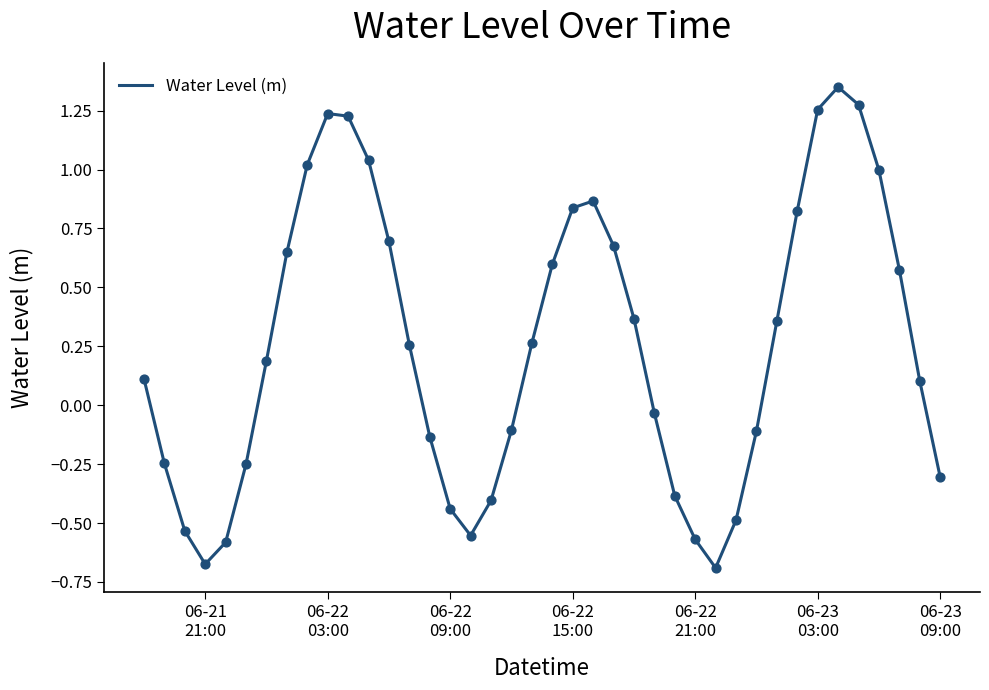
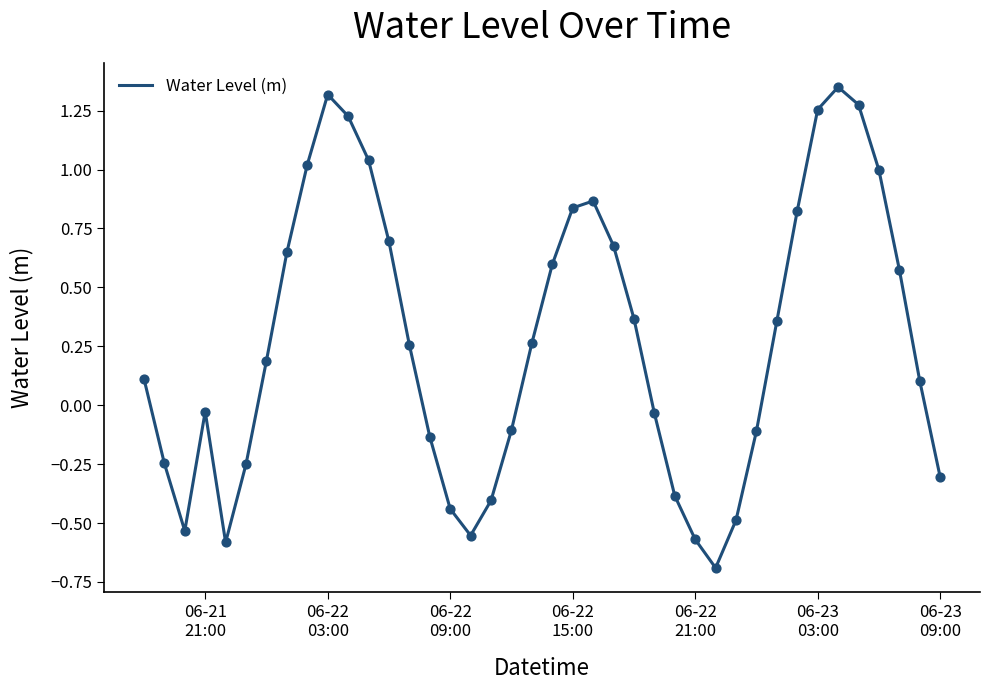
  {
-   "06-21 21:00": -0.67,
-   "06-22 03:00": 1.24,
+   "06-21 21:00": -0.03,
+   "06-22 03:00": 1.32,
    "06-22 09:00": -0.44,
    "06-22 15:00": 0.84,
    "06-22 21:00": -0.57,
    "06-23 03:00": 1.25,
    "06-23 09:00": -0.31
  }
